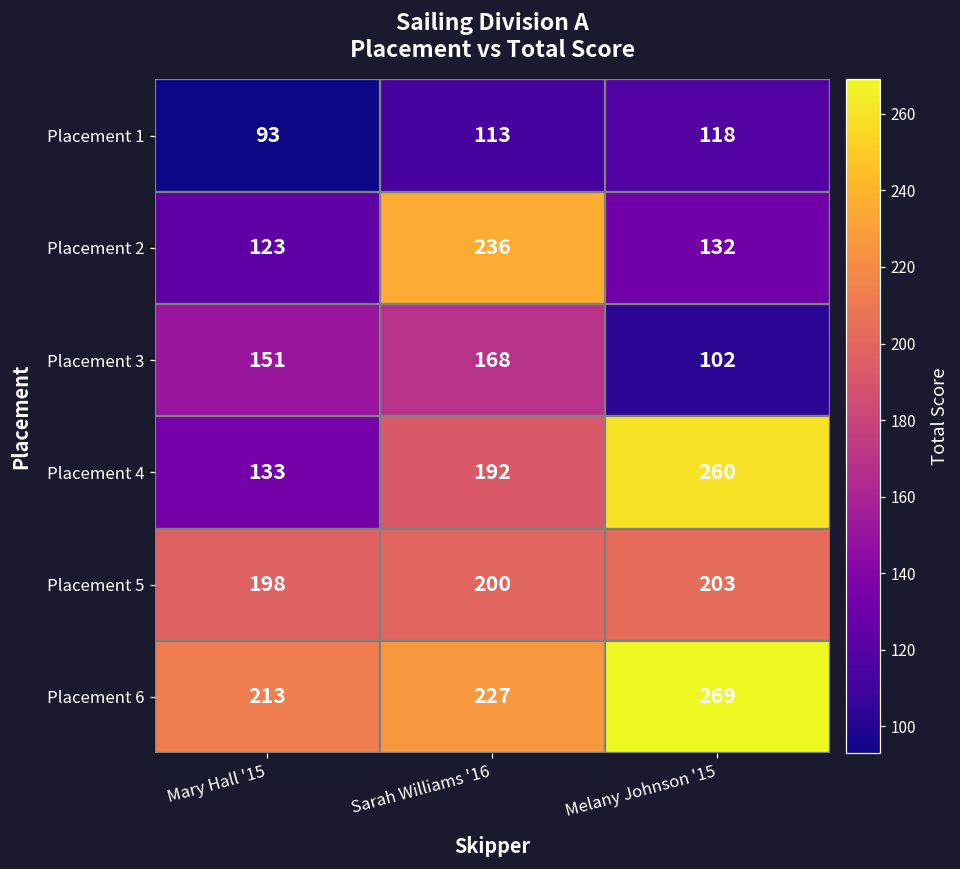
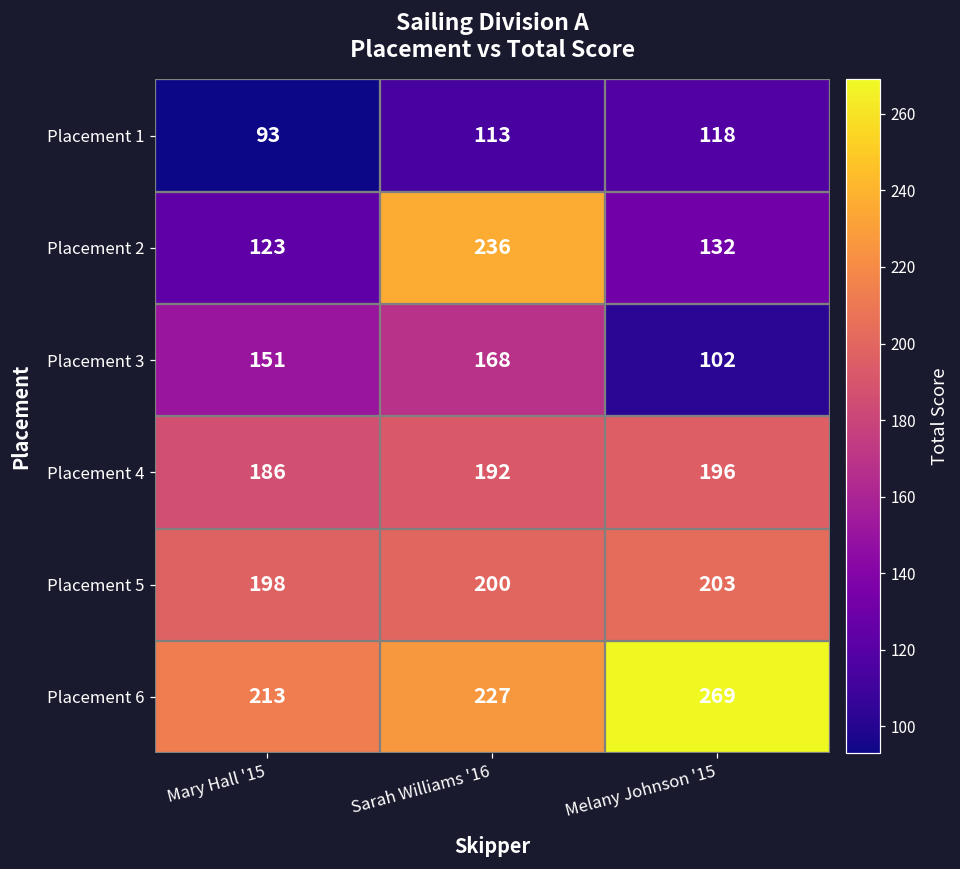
  {
    "Placement 1": {
      "Mary Hall '15": 93,
      "Sarah Williams '16": 113,
      "Melany Johnson '15": 118
    },
    "Placement 2": {
      "Mary Hall '15": 123,
      "Sarah Williams '16": 236,
      "Melany Johnson '15": 132
    },
    "Placement 3": {
      "Mary Hall '15": 151,
      "Sarah Williams '16": 168,
      "Melany Johnson '15": 102
    },
    "Placement 4": {
-     "Mary Hall '15": 133,
+     "Mary Hall '15": 186,
      "Sarah Williams '16": 192,
-     "Melany Johnson '15": 260
+     "Melany Johnson '15": 196
    },
    "Placement 5": {
      "Mary Hall '15": 198,
      "Sarah Williams '16": 200,
      "Melany Johnson '15": 203
    },
    "Placement 6": {
      "Mary Hall '15": 213,
      "Sarah Williams '16": 227,
      "Melany Johnson '15": 269
    }
  }
